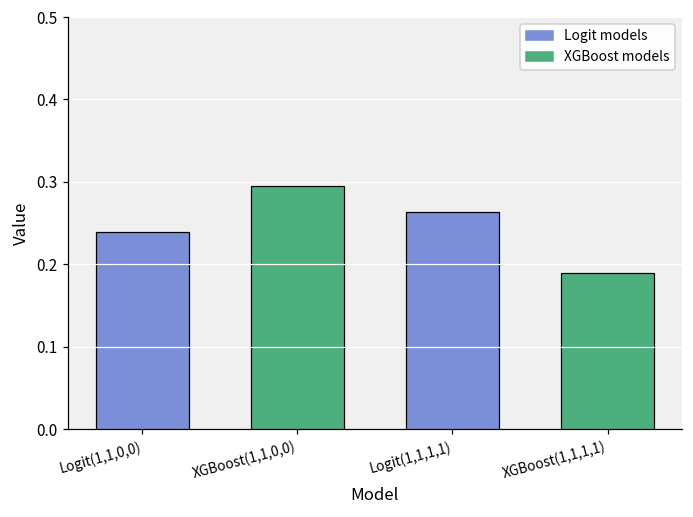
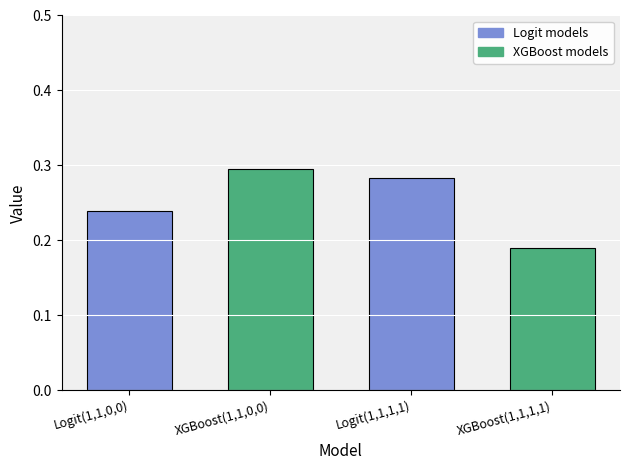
  {
    "Logit(1,1,0,0)": 0.24,
    "XGBoost(1,1,0,0)": 0.29,
-   "Logit(1,1,1,1)": 0.26,
+   "Logit(1,1,1,1)": 0.28,
    "XGBoost(1,1,1,1)": 0.19
  }
